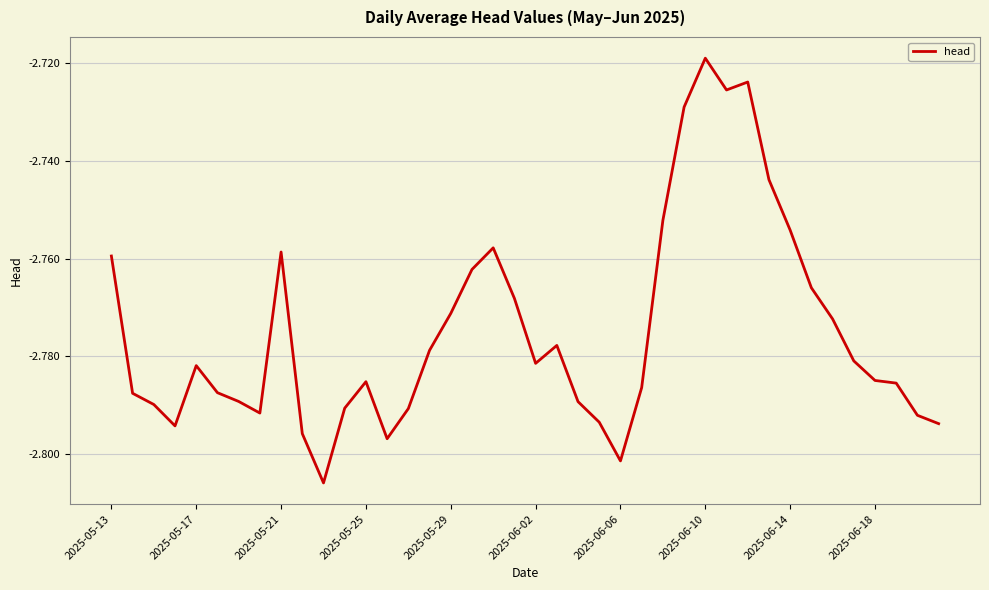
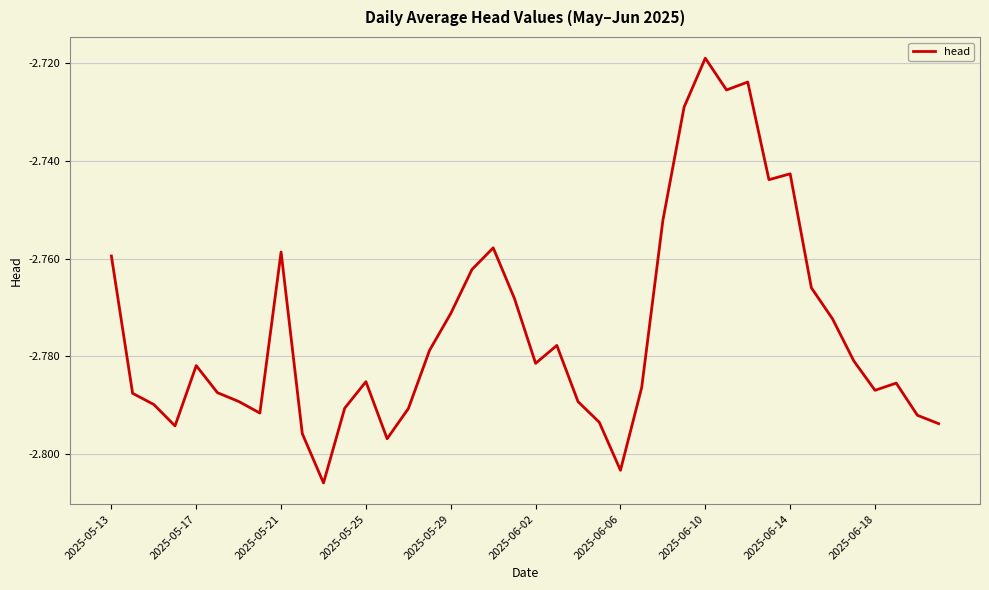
  {
    "2025-05-13": -2.759,
    "2025-05-17": -2.782,
    "2025-05-21": -2.759,
    "2025-05-25": -2.785,
    "2025-05-29": -2.771,
    "2025-06-02": -2.781,
-   "2025-06-06": -2.801,
+   "2025-06-06": -2.803,
    "2025-06-10": -2.719,
-   "2025-06-14": -2.754,
-   "2025-06-18": -2.785
+   "2025-06-14": -2.743,
+   "2025-06-18": -2.787
  }
